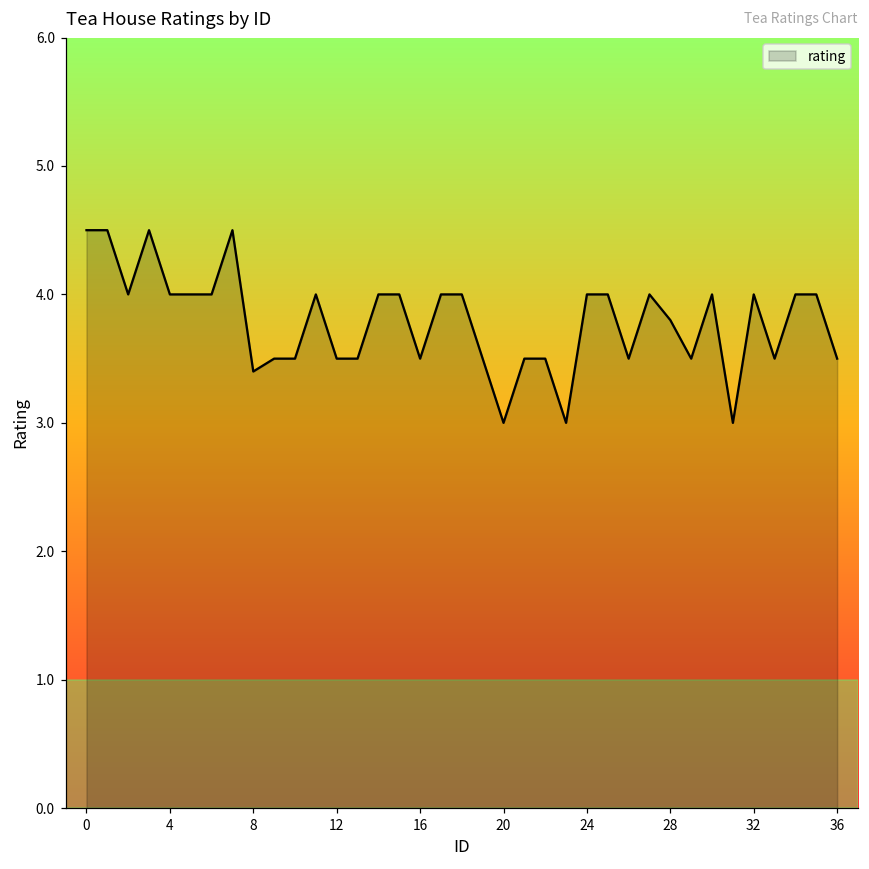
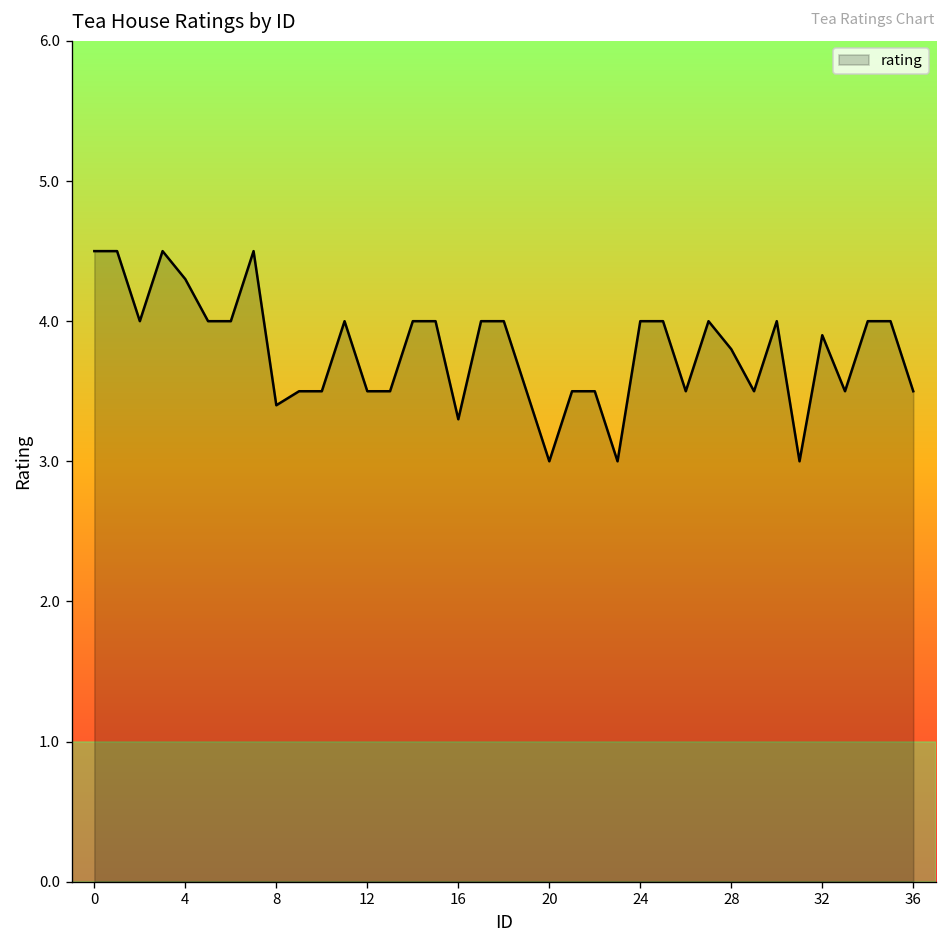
  {
    "0": 4.5,
-   "4": 4.0,
+   "4": 4.3,
    "8": 3.4,
    "12": 3.5,
-   "16": 3.5,
+   "16": 3.3,
    "20": 3.0,
    "24": 4.0,
    "28": 3.8,
-   "32": 4.0,
+   "32": 3.9,
    "36": 3.5
  }
